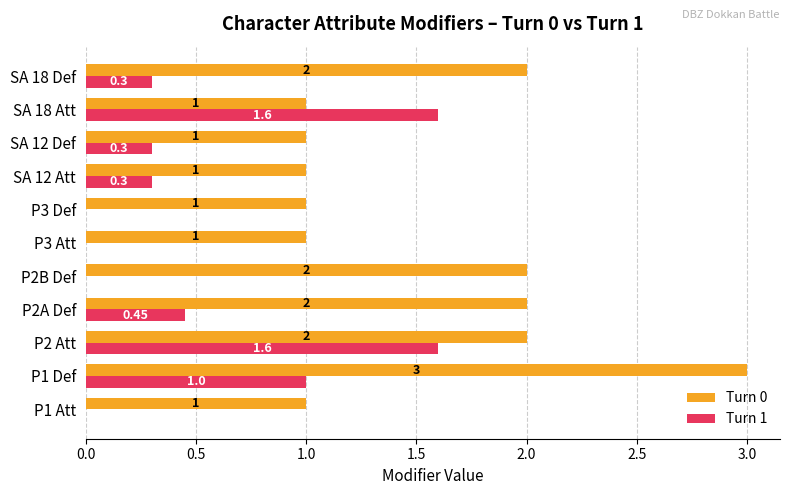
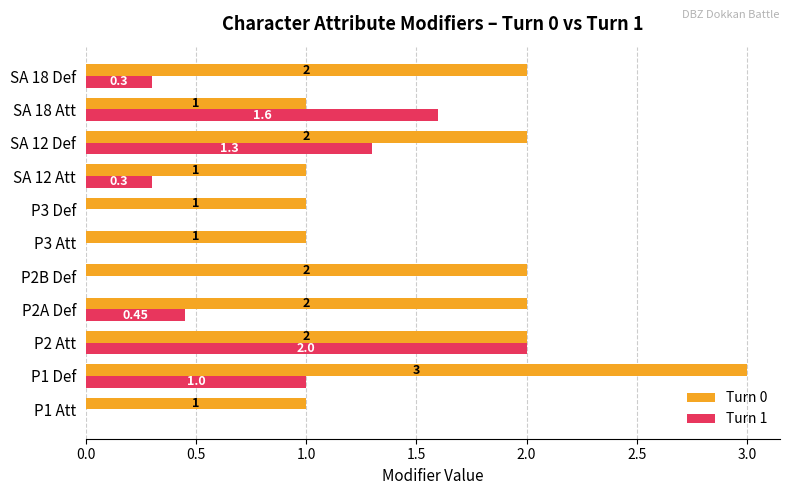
  {
    "Turn 0": {
      "SA 18 Def": 2,
      "SA 18 Att": 1,
-     "SA 12 Def": 1,
+     "SA 12 Def": 2,
      "SA 12 Att": 1,
      "P3 Def": 1,
      "P3 Att": 1,
      "P2B Def": 2,
      "P2A Def": 2,
      "P2 Att": 2,
      "P1 Def": 3,
      "P1 Att": 1
    },
    "Turn 1": {
      "SA 18 Def": 0.3,
      "SA 18 Att": 1.6,
-     "SA 12 Def": 0.3,
+     "SA 12 Def": 1.3,
      "SA 12 Att": 0.3,
      "P2A Def": 0.45,
-     "P2 Att": 1.6,
+     "P2 Att": 2.0,
      "P1 Def": 1.0
    }
  }
